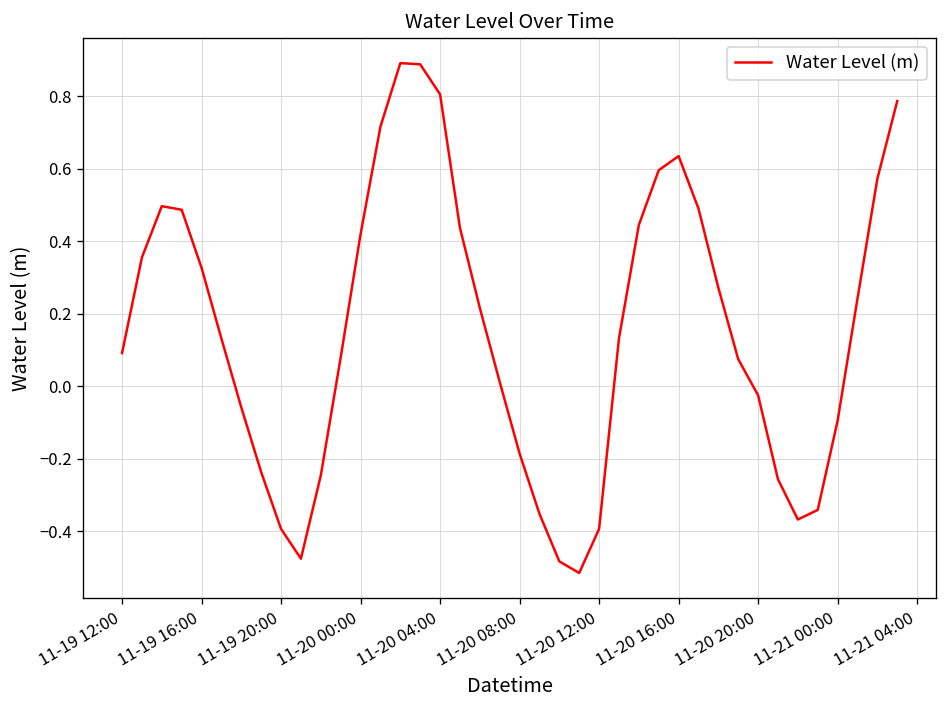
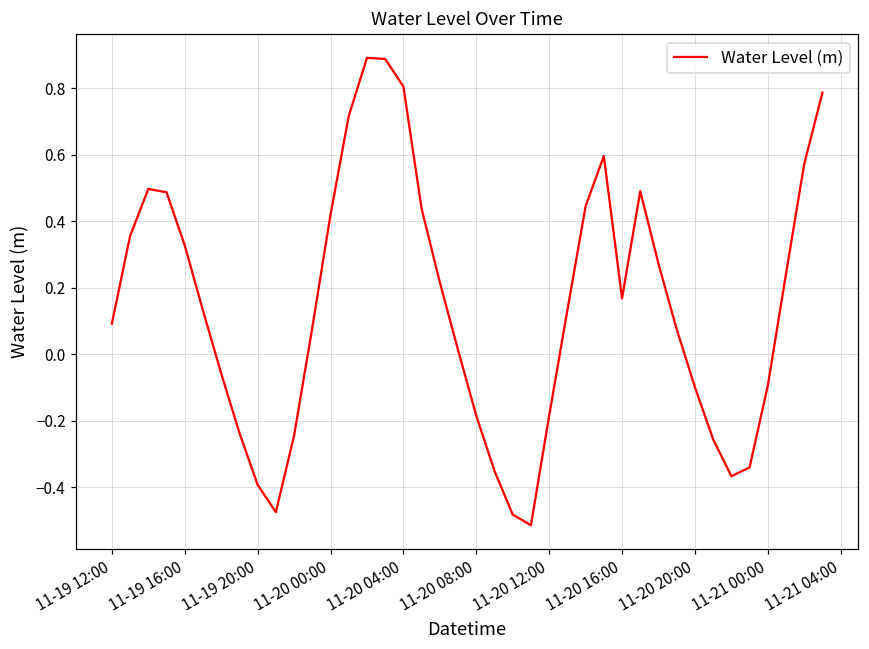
  {
    "11-19 12:00": 0.09,
    "11-19 16:00": 0.33,
    "11-19 20:00": -0.39,
    "11-20 00:00": 0.42,
    "11-20 04:00": 0.81,
    "11-20 08:00": -0.19,
-   "11-20 12:00": -0.39,
-   "11-20 16:00": 0.64,
-   "11-20 20:00": -0.02,
+   "11-20 12:00": -0.19,
+   "11-20 16:00": 0.17,
+   "11-20 20:00": -0.10,
    "11-21 00:00": -0.09
  }
